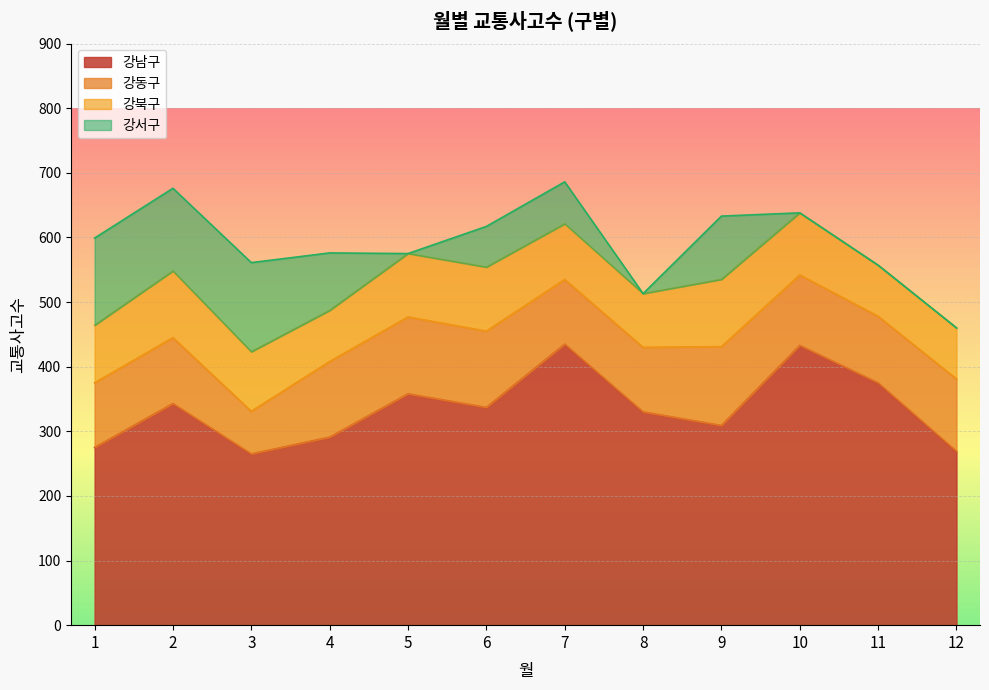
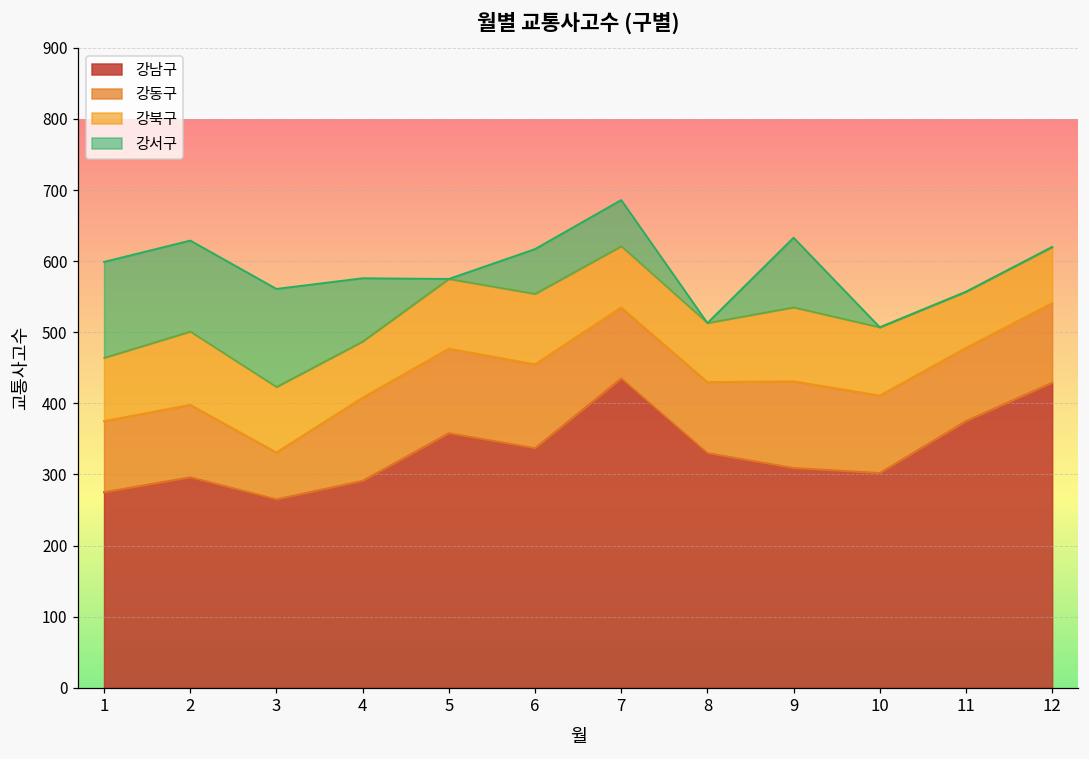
  {
    "강남구": {
      "1": 280,
-     "2": 340,
+     "2": 300,
      "3": 270,
      "4": 290,
      "5": 360,
      "6": 340,
      "7": 440,
      "8": 330,
      "9": 310,
-     "10": 430,
+     "10": 300,
      "11": 380,
-     "12": 270
+     "12": 430
    },
    "강서구": {
      "1": 140,
      "2": 130,
      "3": 140,
      "4": 90,
      "6": 60,
      "7": 70,
      "9": 100
    }
  }
